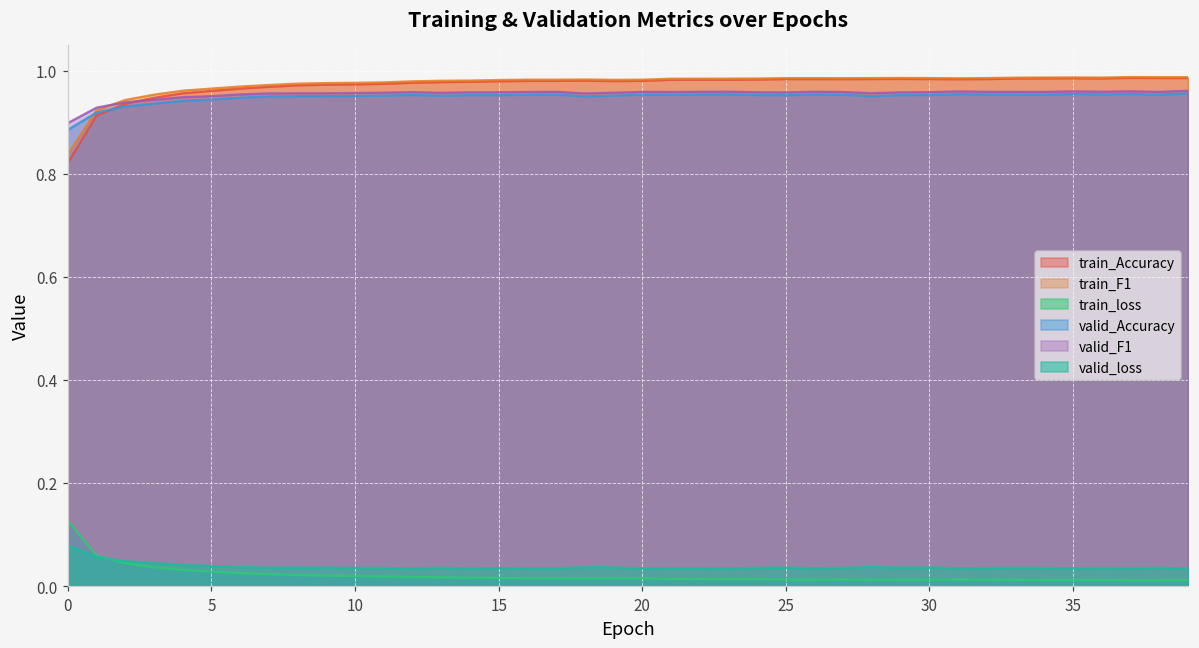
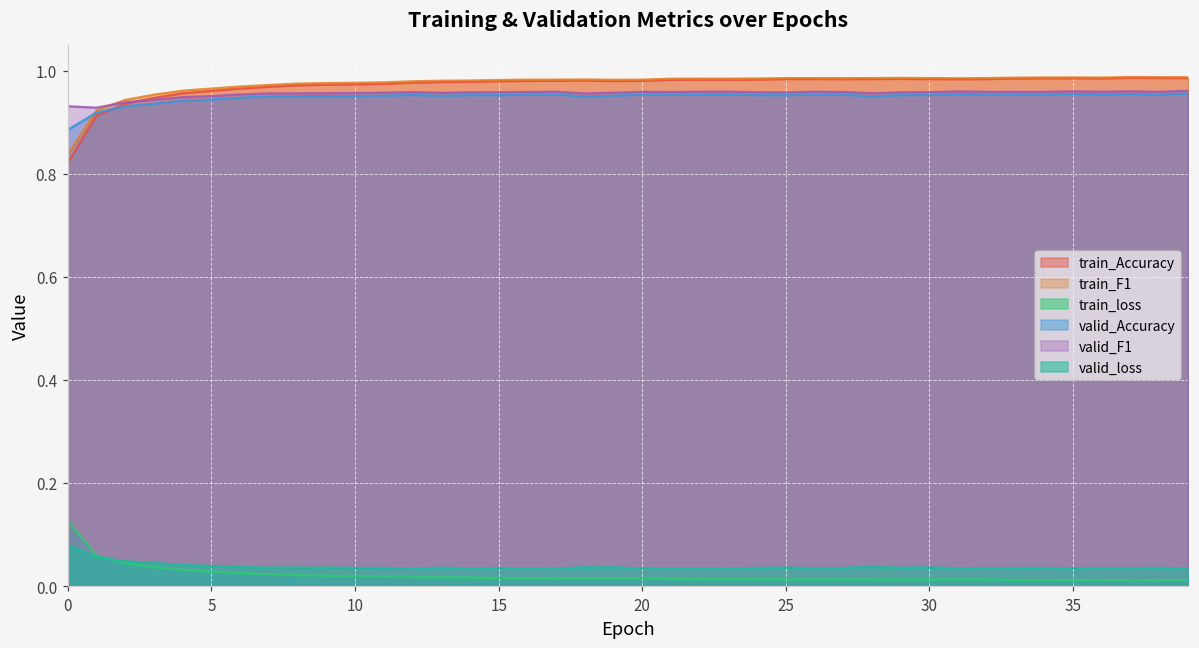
  {
    "valid_Accuracy": {
      "0": 0.89,
      "5": 0.94,
      "10": 0.95,
      "15": 0.95,
      "25": 0.95
    },
    "valid_F1": {
-     "0": 0.90,
+     "0": 0.93,
      "5": 0.95,
      "10": 0.96,
      "15": 0.96,
      "25": 0.96
    }
  }
